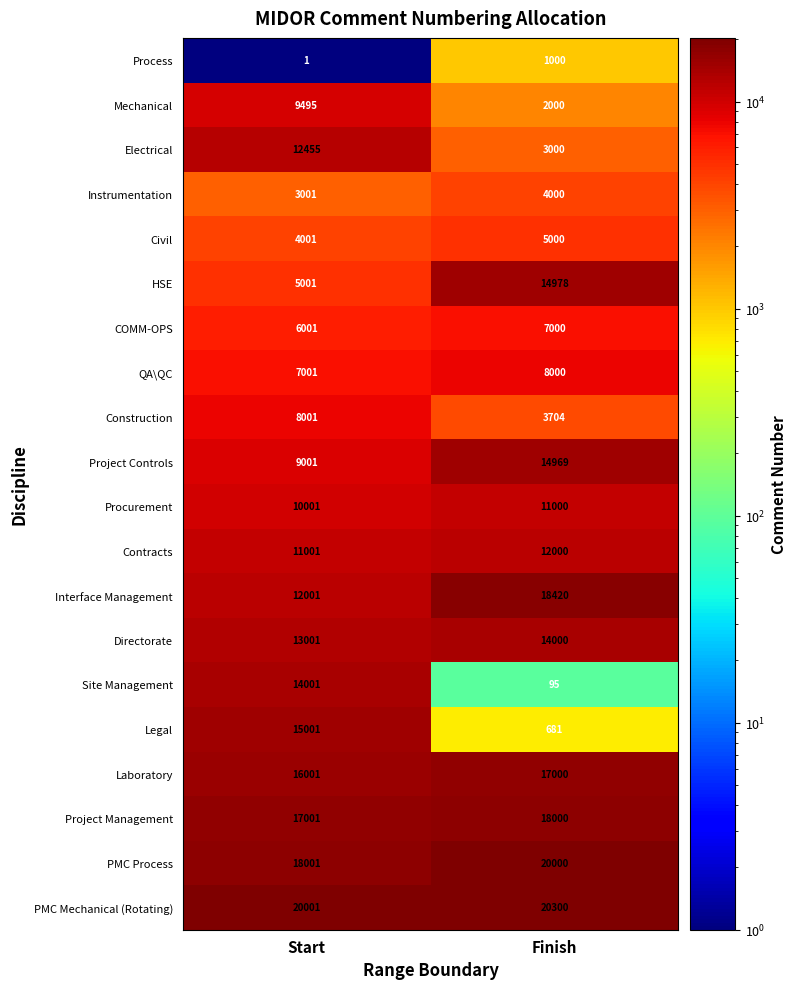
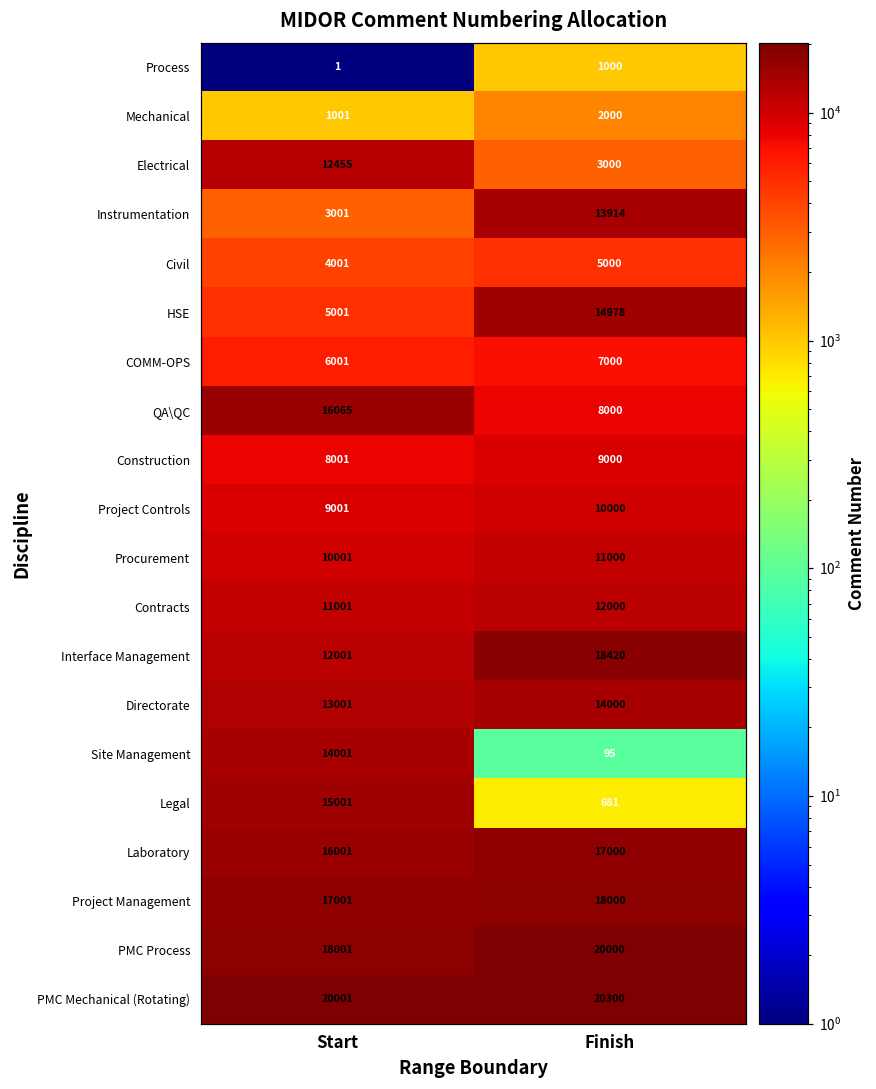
  {
    "Process": {
      "Start": 1,
      "Finish": 1000
    },
    "Mechanical": {
-     "Start": 9495,
+     "Start": 1001,
      "Finish": 2000
    },
    "Electrical": {
      "Start": 12455,
      "Finish": 3000
    },
    "Instrumentation": {
      "Start": 3001,
-     "Finish": 4000
+     "Finish": 13914
    },
    "Civil": {
      "Start": 4001,
      "Finish": 5000
    },
    "HSE": {
      "Start": 5001,
      "Finish": 14978
    },
    "COMM-OPS": {
      "Start": 6001,
      "Finish": 7000
    },
    "QA\\QC": {
-     "Start": 7001,
+     "Start": 16065,
      "Finish": 8000
    },
    "Construction": {
      "Start": 8001,
-     "Finish": 3704
+     "Finish": 9000
    },
    "Project Controls": {
      "Start": 9001,
-     "Finish": 14969
+     "Finish": 10000
    },
    "Procurement": {
      "Start": 10001,
      "Finish": 11000
    },
    "Contracts": {
      "Start": 11001,
      "Finish": 12000
    },
    "Interface Management": {
      "Start": 12001,
      "Finish": 18420
    },
    "Directorate": {
      "Start": 13001,
      "Finish": 14000
    },
    "Site Management": {
      "Start": 14001,
      "Finish": 95
    },
    "Legal": {
      "Start": 15001,
      "Finish": 681
    },
    "Laboratory": {
      "Start": 16001,
      "Finish": 17000
    },
    "Project Management": {
      "Start": 17001,
      "Finish": 18000
    },
    "PMC Process": {
      "Start": 18001,
      "Finish": 20000
    },
    "PMC Mechanical (Rotating)": {
      "Start": 20001,
      "Finish": 20300
    }
  }
